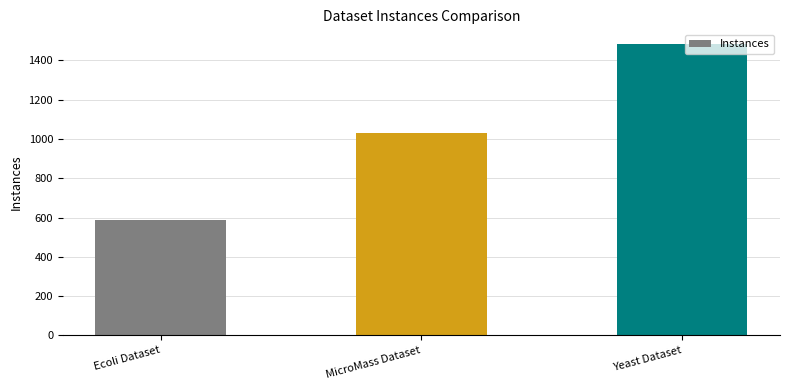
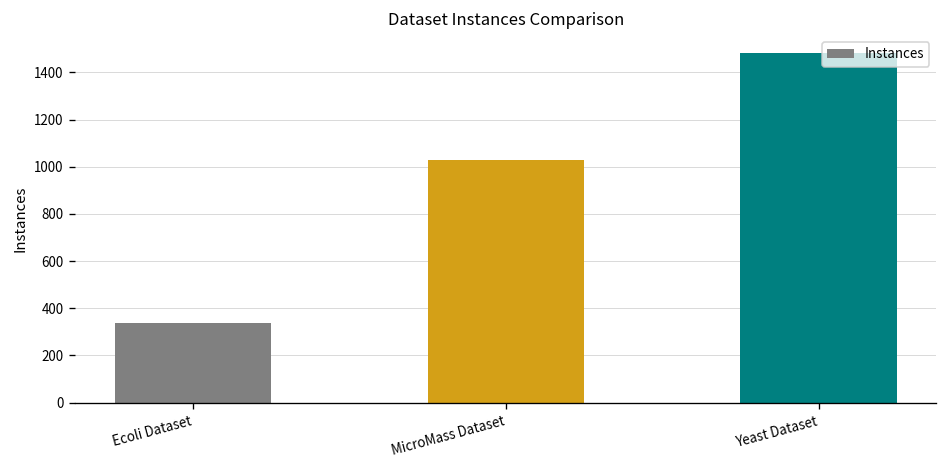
  {
-   "Ecoli Dataset": 590,
+   "Ecoli Dataset": 340,
    "MicroMass Dataset": 1030,
    "Yeast Dataset": 1480
  }
